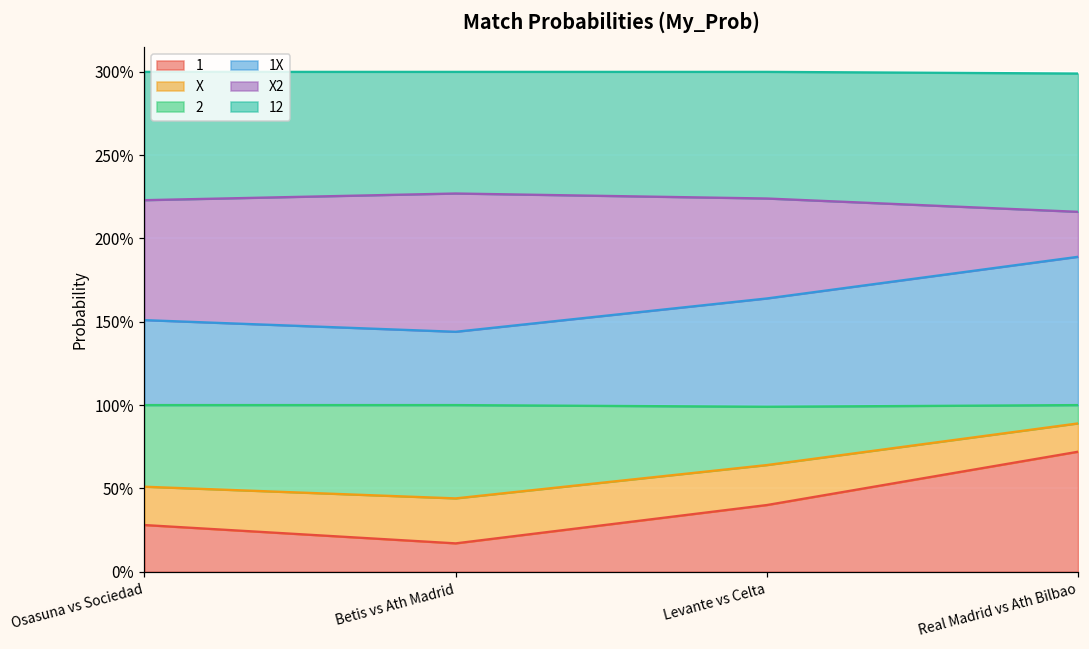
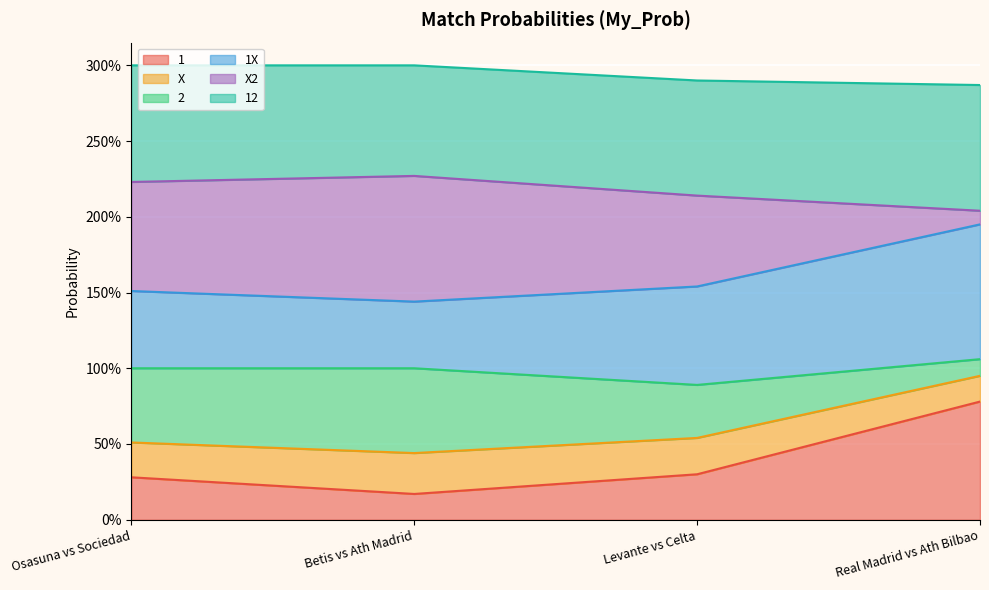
  {
    "1": {
      "Osasuna vs Sociedad": "28%",
      "Betis vs Ath Madrid": "17%",
-     "Levante vs Celta": "40%",
-     "Real Madrid vs Ath Bilbao": "72%"
+     "Levante vs Celta": "30%",
+     "Real Madrid vs Ath Bilbao": "78%"
    },
    "X": {
      "Osasuna vs Sociedad": "23%",
      "Betis vs Ath Madrid": "27%",
      "Levante vs Celta": "24%",
      "Real Madrid vs Ath Bilbao": "17%"
    },
    "1X": {
      "Osasuna vs Sociedad": "51%",
      "Betis vs Ath Madrid": "44%",
      "Levante vs Celta": "65%",
      "Real Madrid vs Ath Bilbao": "89%"
    },
    "X2": {
      "Osasuna vs Sociedad": "72%",
      "Betis vs Ath Madrid": "83%",
      "Levante vs Celta": "60%",
-     "Real Madrid vs Ath Bilbao": "27%"
+     "Real Madrid vs Ath Bilbao": "9%"
    }
  }
